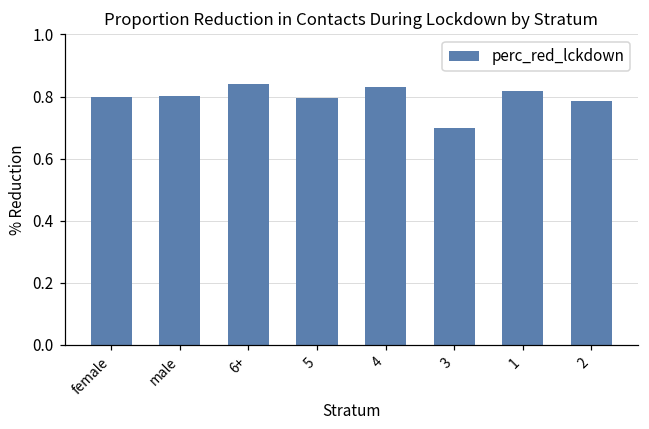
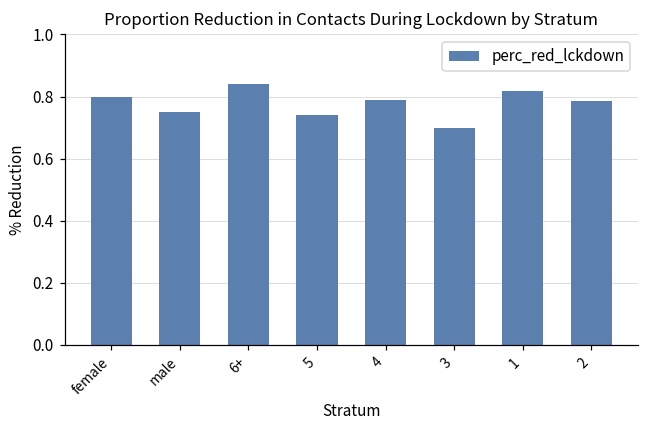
  {
    "female": 0.80,
-   "male": 0.80,
+   "male": 0.75,
    "6+": 0.84,
-   "5": 0.80,
-   "4": 0.83,
+   "5": 0.74,
+   "4": 0.79,
    "3": 0.70,
    "1": 0.82,
    "2": 0.79
  }
